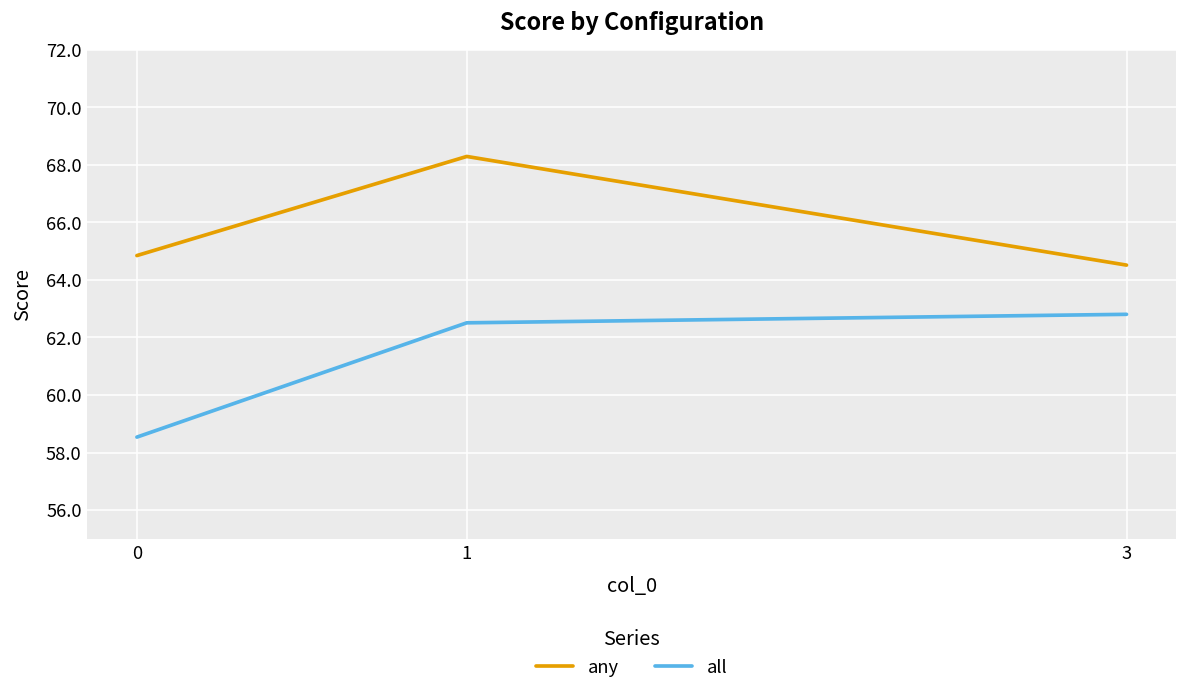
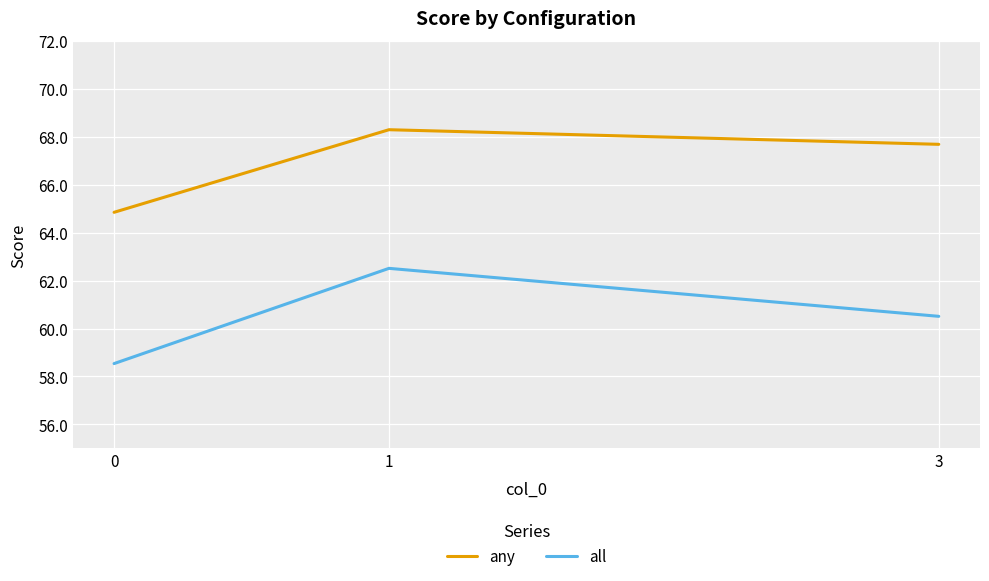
  {
    "any": {
      "0": 64.8,
      "1": 68.3,
-     "3": 64.5
+     "3": 67.7
    },
    "all": {
      "0": 58.5,
      "1": 62.5,
-     "3": 62.8
+     "3": 60.5
    }
  }
